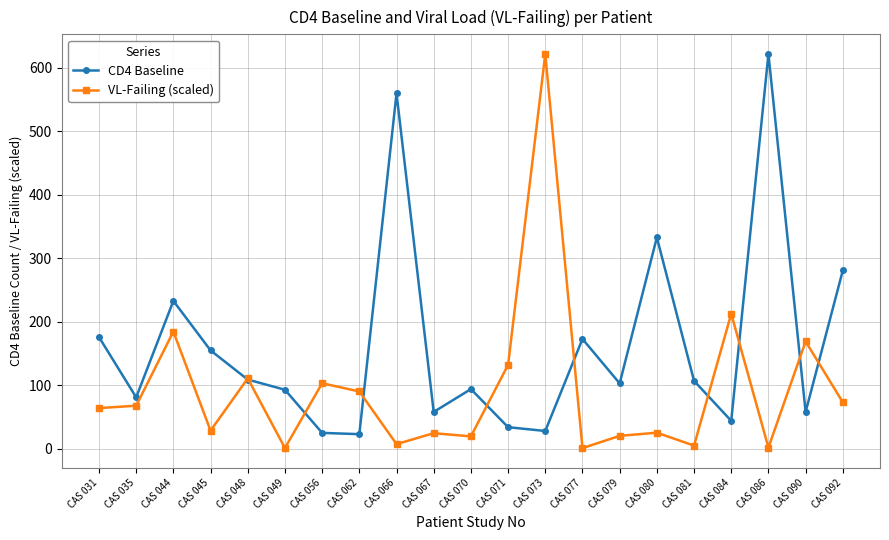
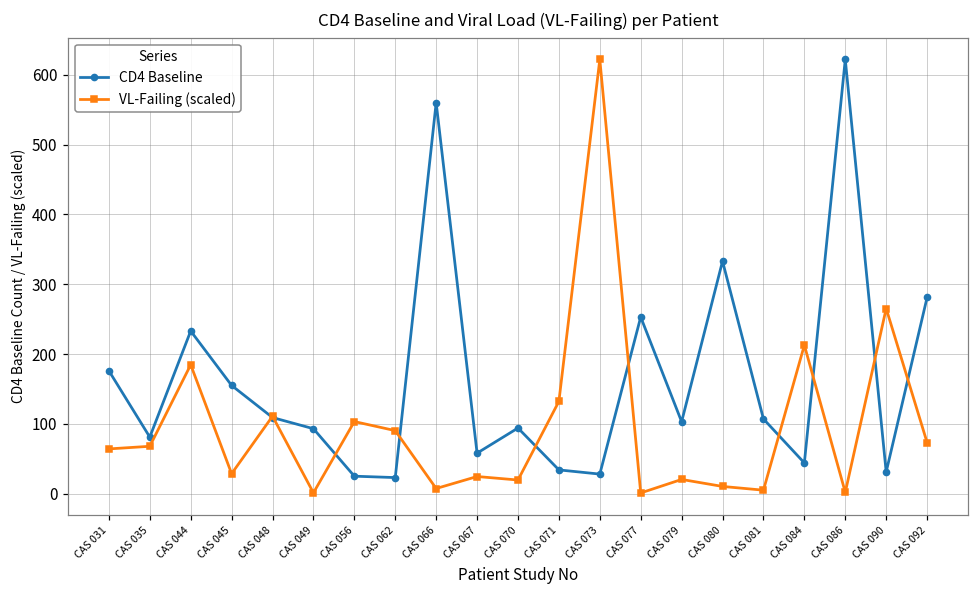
  {
    "CD4 Baseline": {
      "CAS 031": 180,
      "CAS 035": 80,
      "CAS 044": 230,
      "CAS 045": 160,
      "CAS 049": 90,
      "CAS 056": 30,
      "CAS 062": 20,
      "CAS 066": 560,
      "CAS 067": 60,
      "CAS 070": 90,
      "CAS 071": 30,
      "CAS 073": 30,
-     "CAS 077": 170,
+     "CAS 077": 250,
      "CAS 079": 100,
      "CAS 080": 330,
      "CAS 081": 110,
      "CAS 084": 40,
      "CAS 086": 620,
-     "CAS 090": 60,
+     "CAS 090": 30,
      "CAS 092": 280
    },
    "VL-Failing (scaled)": {
      "CAS 031": 60,
      "CAS 035": 70,
      "CAS 044": 180,
      "CAS 045": 30,
      "CAS 049": 0,
      "CAS 056": 100,
      "CAS 062": 90,
      "CAS 066": 10,
      "CAS 067": 20,
      "CAS 070": 20,
      "CAS 071": 130,
      "CAS 073": 620,
      "CAS 077": 0,
      "CAS 079": 20,
-     "CAS 080": 30,
+     "CAS 080": 10,
      "CAS 081": 0,
      "CAS 084": 210,
      "CAS 086": 0,
-     "CAS 090": 170,
+     "CAS 090": 270,
      "CAS 092": 70
    }
  }
